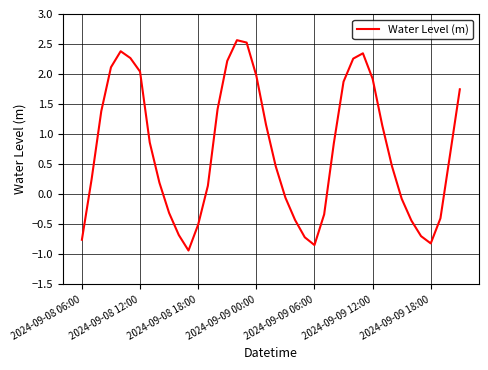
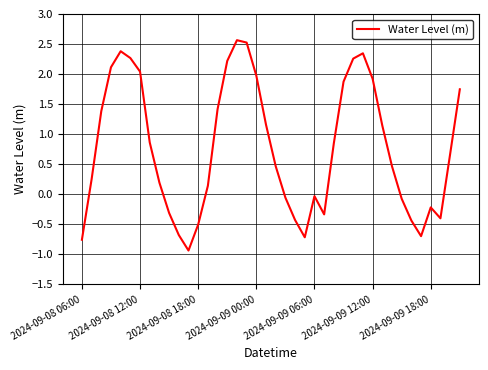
  {
    "2024-09-08 06:00": -0.8,
    "2024-09-08 12:00": 2.0,
    "2024-09-08 18:00": -0.5,
    "2024-09-09 00:00": 2.0,
-   "2024-09-09 06:00": -0.8,
+   "2024-09-09 06:00": 0.0,
    "2024-09-09 12:00": 1.9,
-   "2024-09-09 18:00": -0.8
+   "2024-09-09 18:00": -0.2
  }
